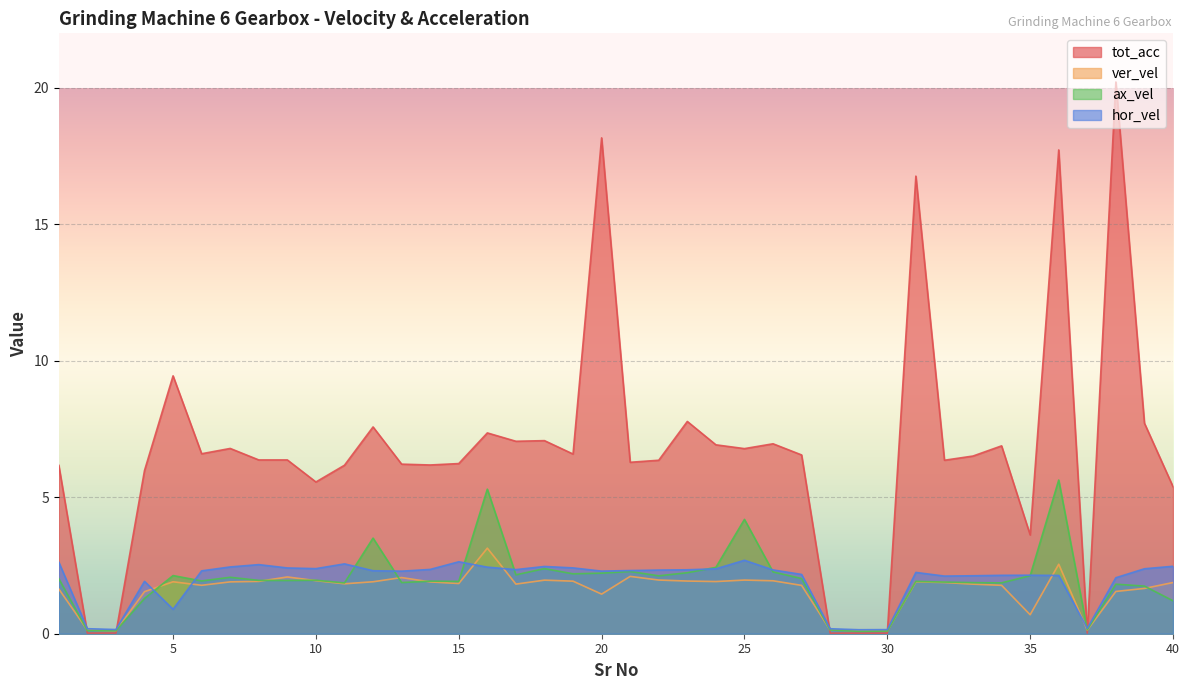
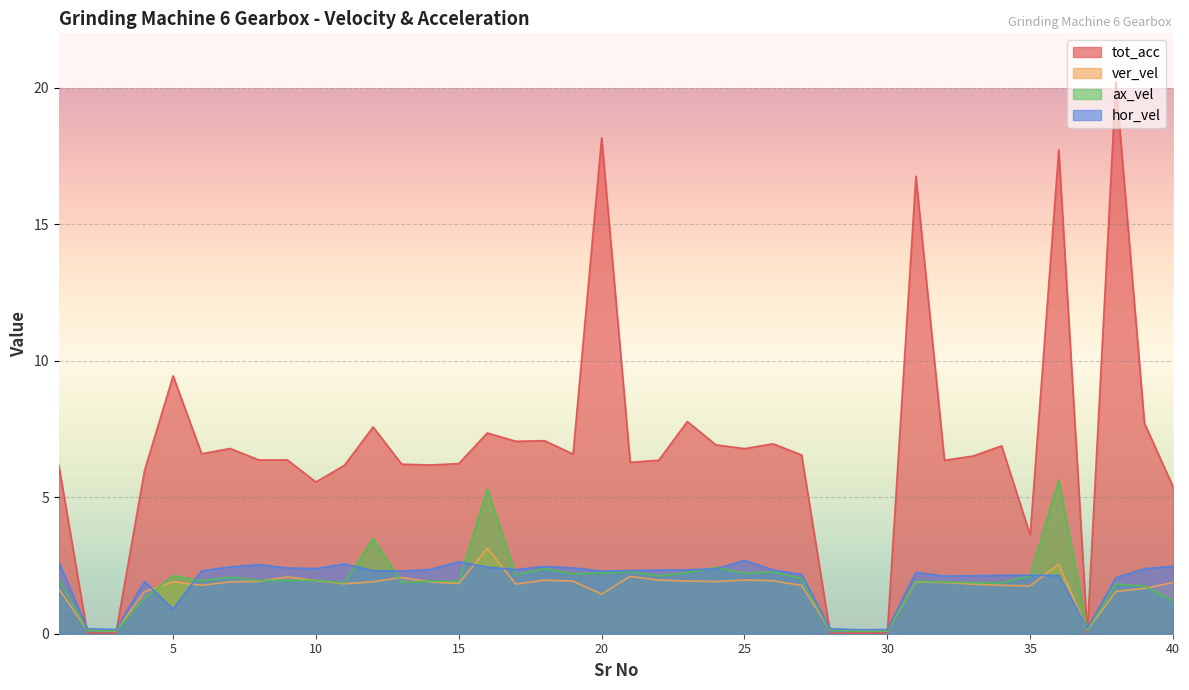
  {
    "tot_acc": {
      "5": 9.4,
      "10": 5.6,
      "15": 6.2,
      "20": 18.2,
      "25": 6.8,
      "35": 3.6,
      "40": 5.4
    },
    "ver_vel": {
      "5": 1.9,
      "20": 1.5,
      "25": 2.0,
-     "35": 0.7,
+     "35": 1.8,
      "40": 1.9
    },
    "ax_vel": {
      "5": 2.1,
-     "25": 4.2,
+     "25": 2.2,
      "40": 1.2
    },
    "hor_vel": {
      "5": 0.9,
      "10": 2.4,
      "15": 2.6,
      "25": 2.7,
      "40": 2.5
    }
  }
